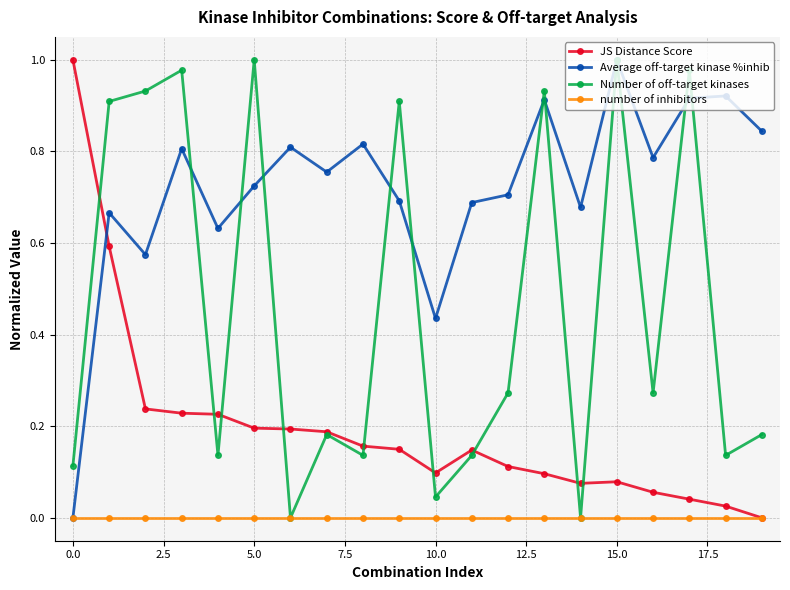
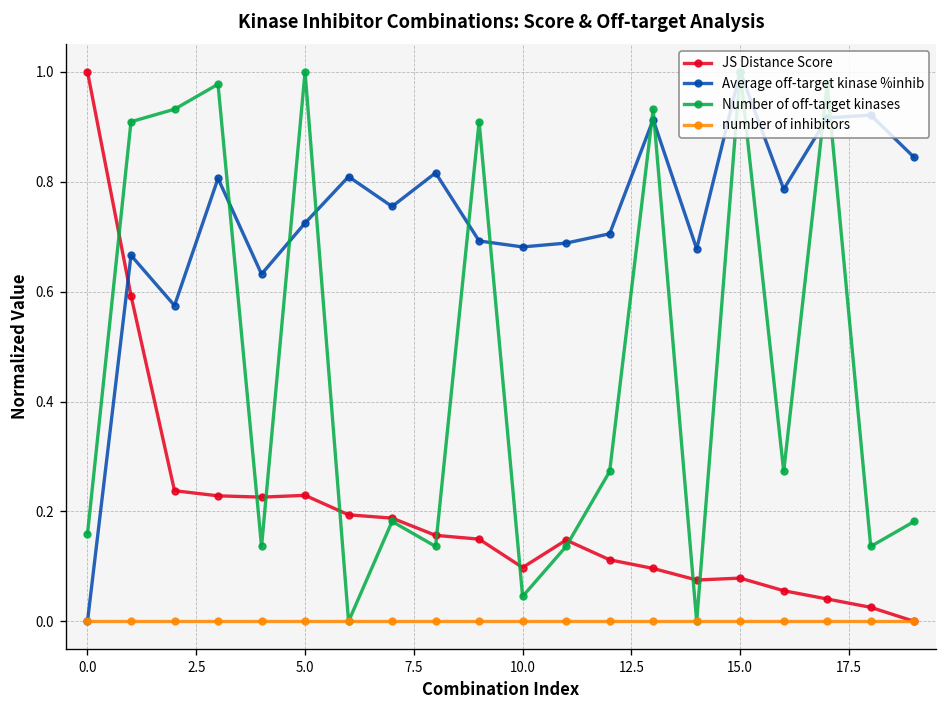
  {
    "JS Distance Score": {
      "0.0": 1.00,
-     "5.0": 0.20,
+     "5.0": 0.23,
      "10.0": 0.10,
      "15.0": 0.08
    },
    "Average off-target kinase %inhib": {
      "5.0": 0.72,
-     "10.0": 0.44
+     "10.0": 0.68
    },
    "Number of off-target kinases": {
-     "0.0": 0.11,
+     "0.0": 0.16,
      "5.0": 1.00,
      "10.0": 0.05
    },
    "number of inhibitors": {
      "5.0": 0.00,
      "10.0": 0.00,
      "15.0": 0.00
    }
  }
